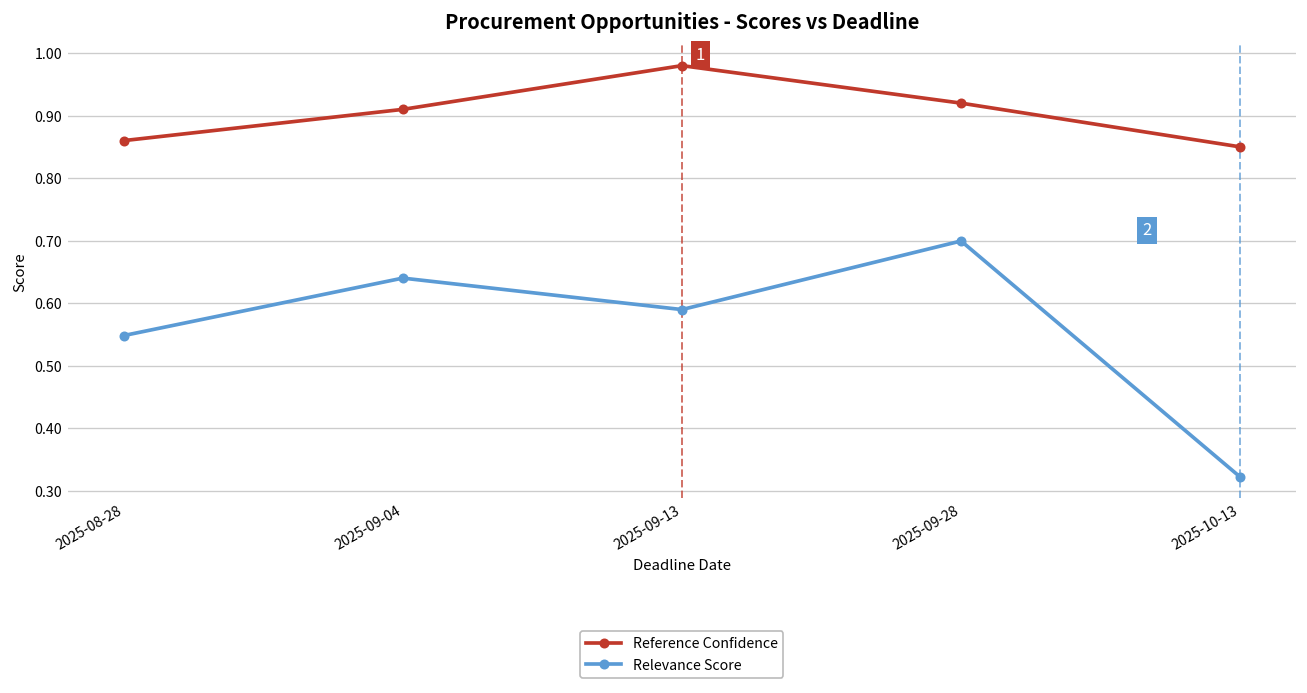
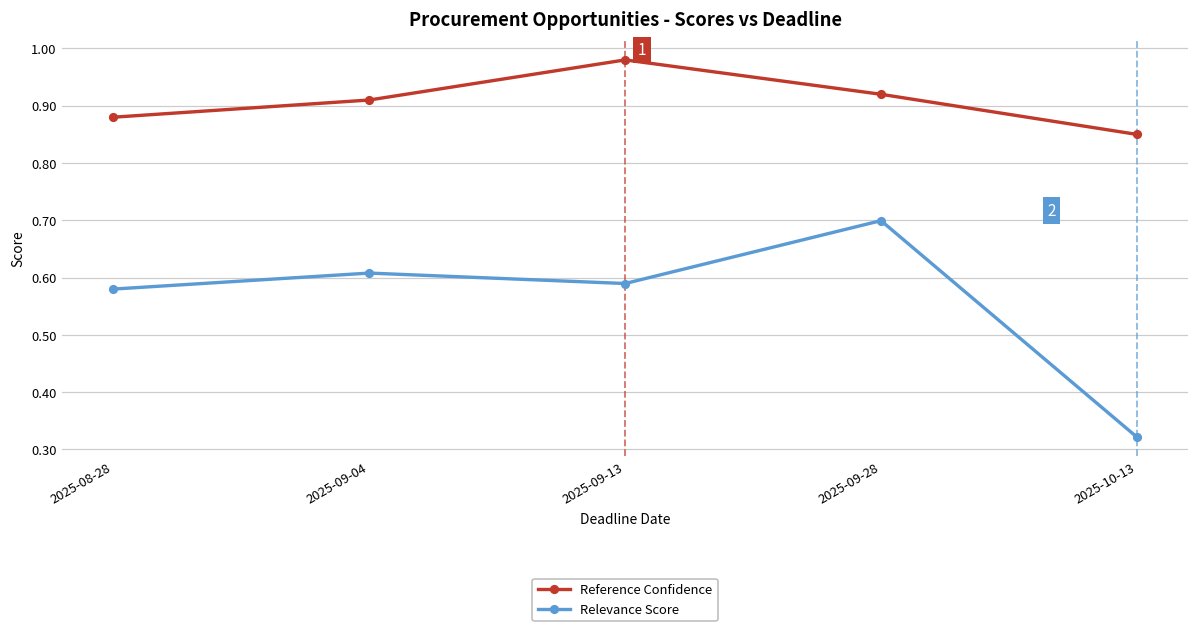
  {
    "Reference Confidence": {
-     "2025-08-28": 0.86,
+     "2025-08-28": 0.88,
      "2025-09-04": 0.91,
      "2025-09-28": 0.92,
      "2025-10-13": 0.85
    },
    "Relevance Score": {
-     "2025-08-28": 0.55,
-     "2025-09-04": 0.64,
+     "2025-08-28": 0.58,
+     "2025-09-04": 0.61,
      "2025-09-13": 0.59,
      "2025-09-28": 0.70,
      "2025-10-13": 0.32
    }
  }
